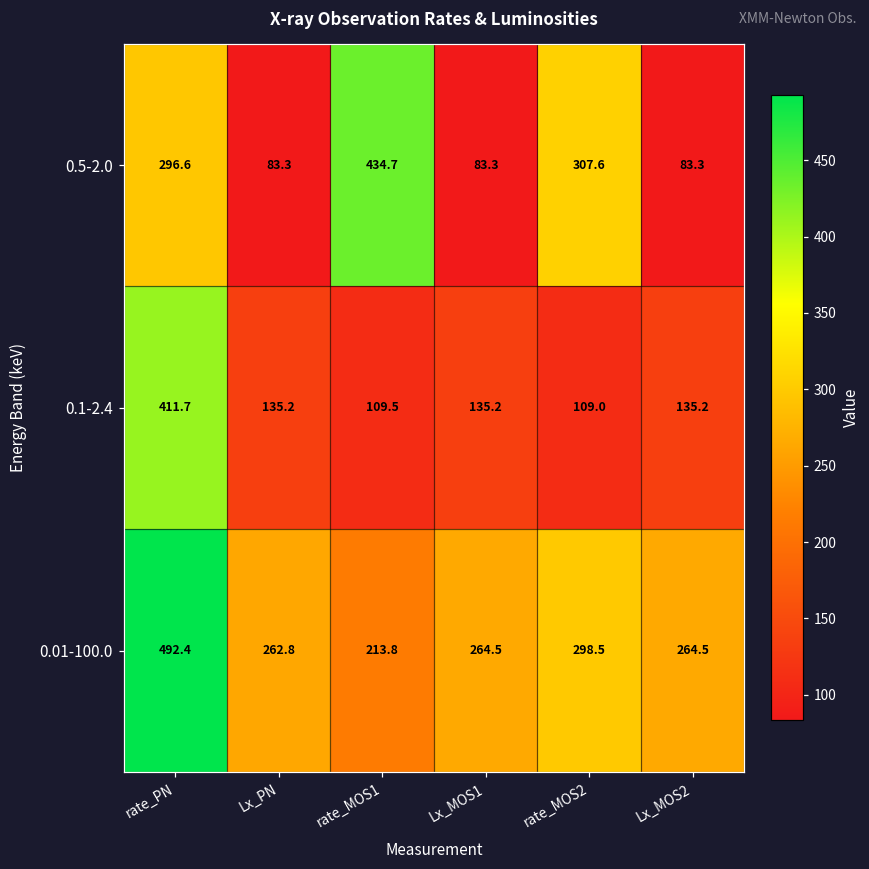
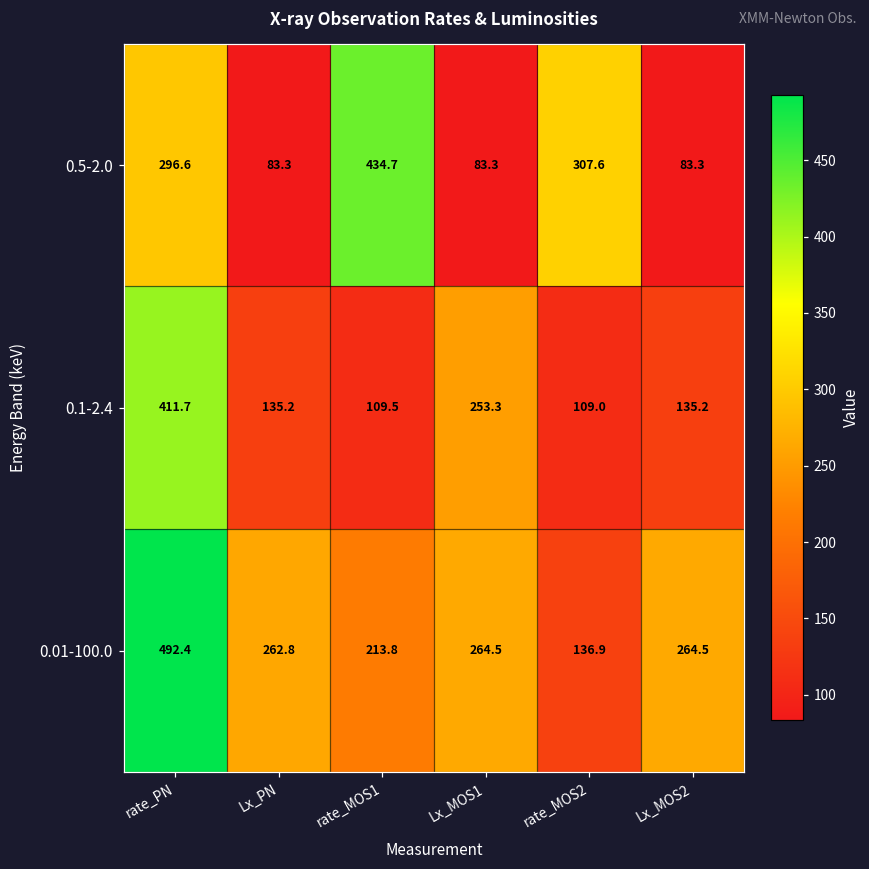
  {
    "0.5-2.0": {
      "rate_PN": 296.6,
      "Lx_PN": 83.3,
      "rate_MOS1": 434.7,
      "Lx_MOS1": 83.3,
      "rate_MOS2": 307.6,
      "Lx_MOS2": 83.3
    },
    "0.1-2.4": {
      "rate_PN": 411.7,
      "Lx_PN": 135.2,
      "rate_MOS1": 109.5,
-     "Lx_MOS1": 135.2,
+     "Lx_MOS1": 253.3,
      "rate_MOS2": 109.0,
      "Lx_MOS2": 135.2
    },
    "0.01-100.0": {
      "rate_PN": 492.4,
      "Lx_PN": 262.8,
      "rate_MOS1": 213.8,
      "Lx_MOS1": 264.5,
-     "rate_MOS2": 298.5,
+     "rate_MOS2": 136.9,
      "Lx_MOS2": 264.5
    }
  }
